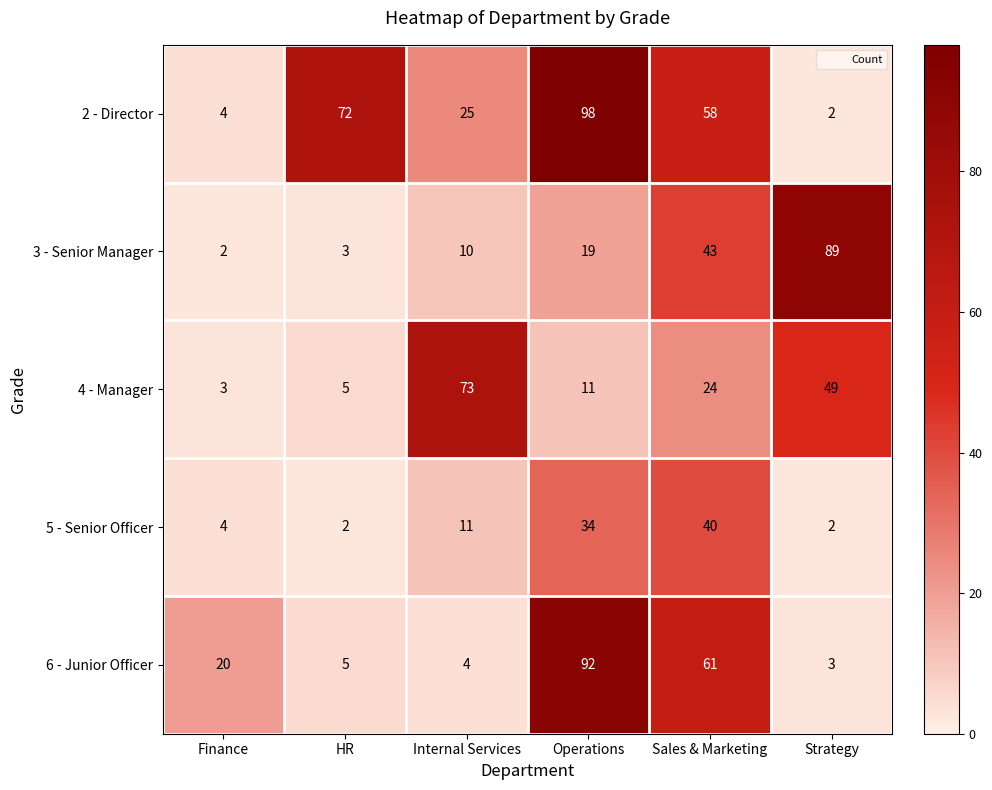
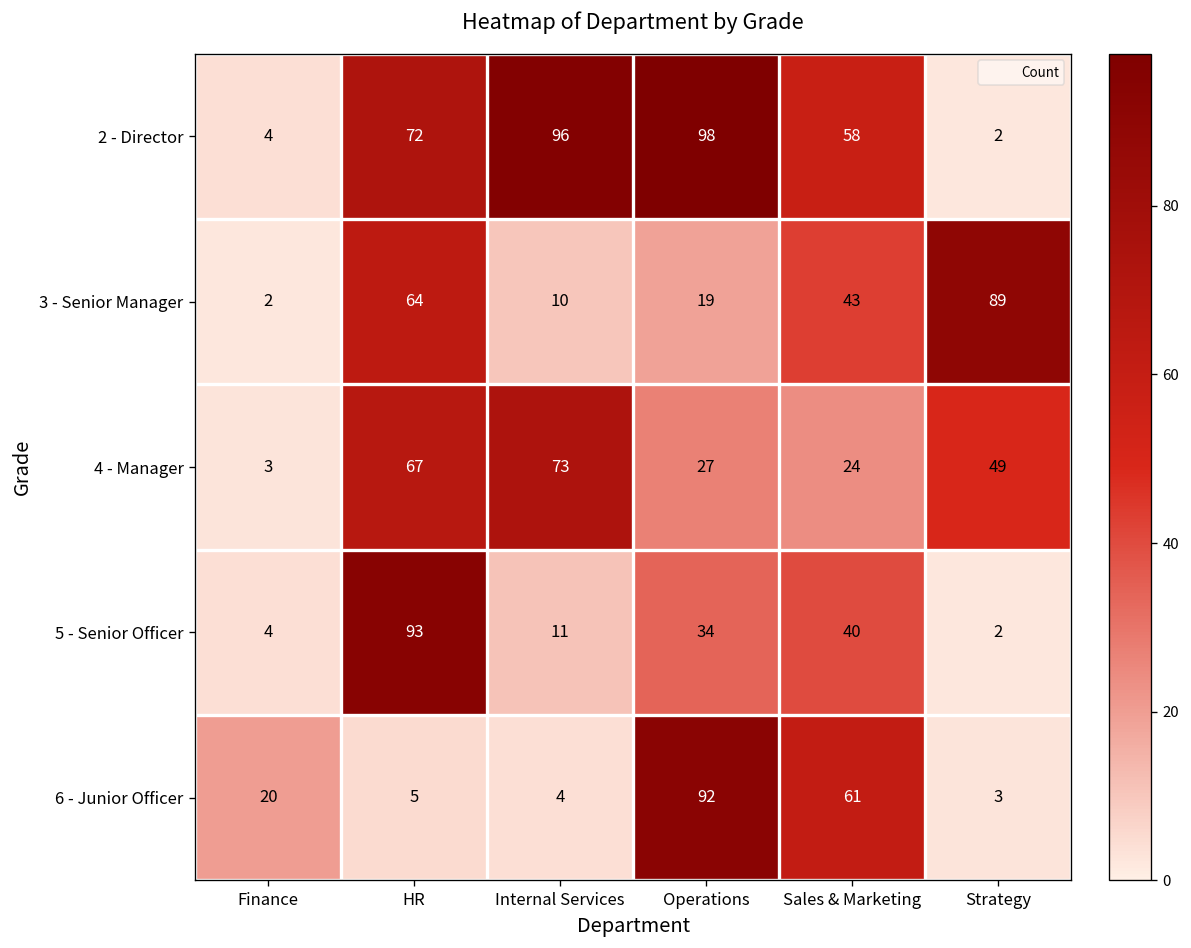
  {
    "2 - Director": {
      "Finance": 4,
      "HR": 72,
-     "Internal Services": 25,
+     "Internal Services": 96,
      "Operations": 98,
      "Sales & Marketing": 58,
      "Strategy": 2
    },
    "3 - Senior Manager": {
      "Finance": 2,
-     "HR": 3,
+     "HR": 64,
      "Internal Services": 10,
      "Operations": 19,
      "Sales & Marketing": 43,
      "Strategy": 89
    },
    "4 - Manager": {
      "Finance": 3,
-     "HR": 5,
+     "HR": 67,
      "Internal Services": 73,
-     "Operations": 11,
+     "Operations": 27,
      "Sales & Marketing": 24,
      "Strategy": 49
    },
    "5 - Senior Officer": {
      "Finance": 4,
-     "HR": 2,
+     "HR": 93,
      "Internal Services": 11,
      "Operations": 34,
      "Sales & Marketing": 40,
      "Strategy": 2
    },
    "6 - Junior Officer": {
      "Finance": 20,
      "HR": 5,
      "Internal Services": 4,
      "Operations": 92,
      "Sales & Marketing": 61,
      "Strategy": 3
    }
  }
